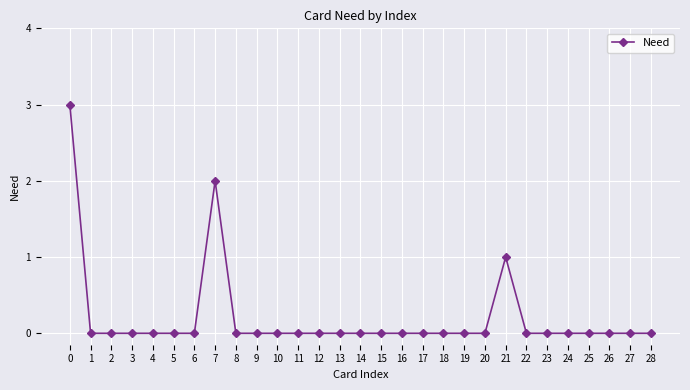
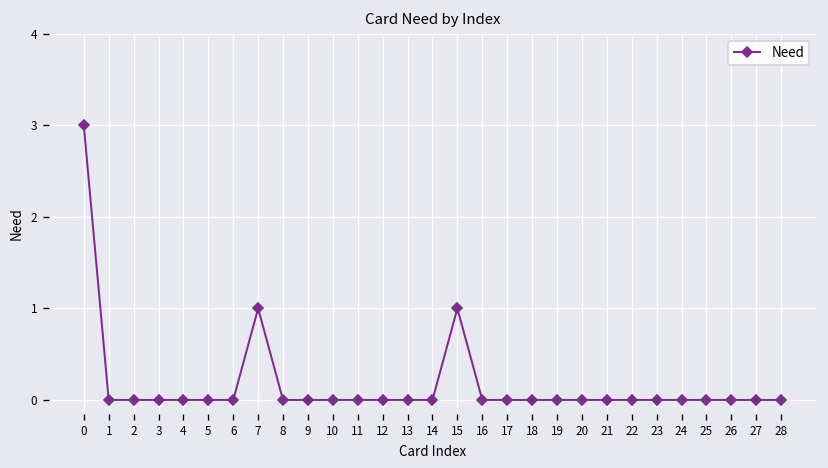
  {
    "0": 3,
    "1": 0,
    "2": 0,
    "3": 0,
    "4": 0,
    "5": 0,
    "6": 0,
-   "7": 2,
+   "7": 1,
    "8": 0,
    "9": 0,
    "10": 0,
    "11": 0,
    "12": 0,
    "13": 0,
    "14": 0,
-   "15": 0,
+   "15": 1,
    "16": 0,
    "17": 0,
    "18": 0,
    "19": 0,
    "20": 0,
-   "21": 1,
+   "21": 0,
    "22": 0,
    "23": 0,
    "24": 0,
    "25": 0,
    "26": 0,
    "27": 0,
    "28": 0
  }
